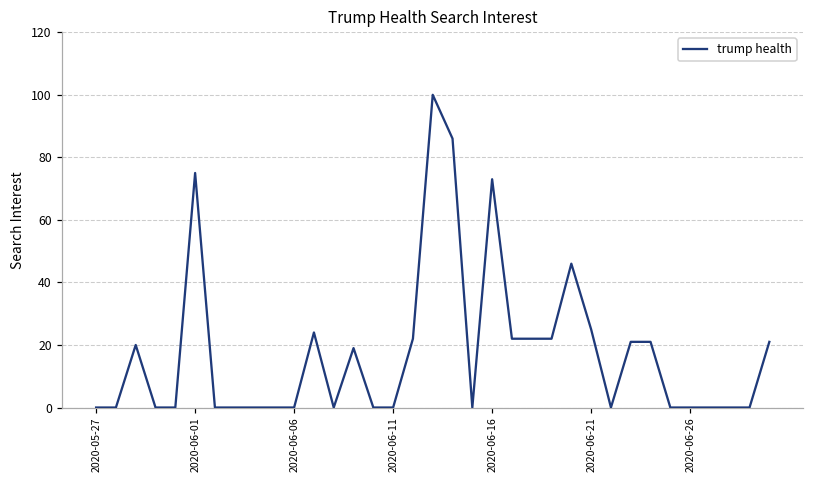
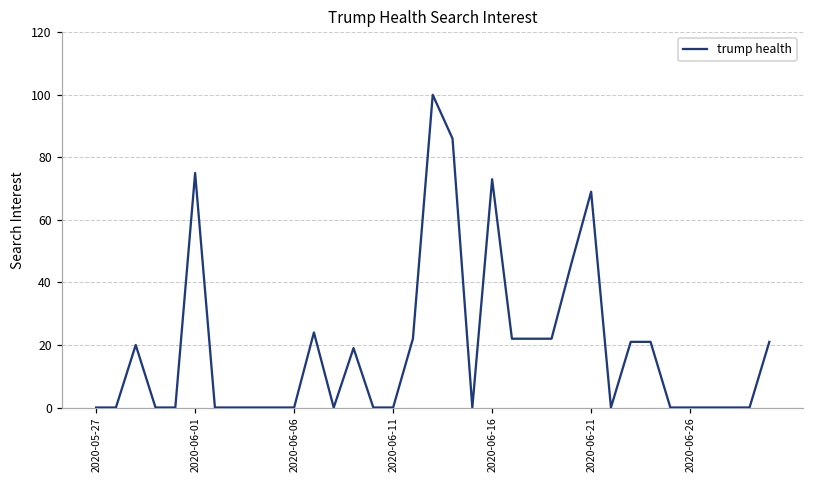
  {
    "2020-05-27": 0,
    "2020-06-01": 75,
    "2020-06-06": 0,
    "2020-06-11": 0,
    "2020-06-16": 73,
-   "2020-06-21": 25,
+   "2020-06-21": 69,
    "2020-06-26": 0
  }
